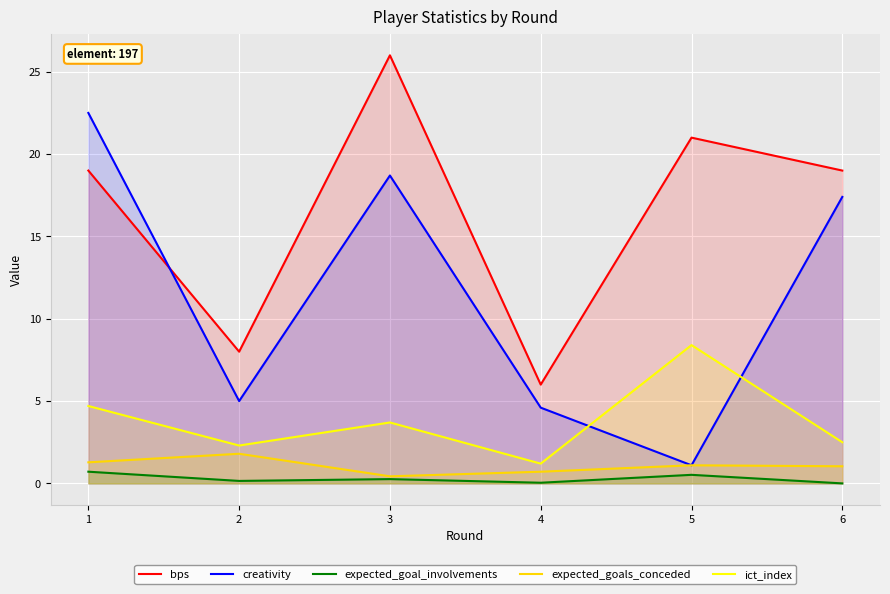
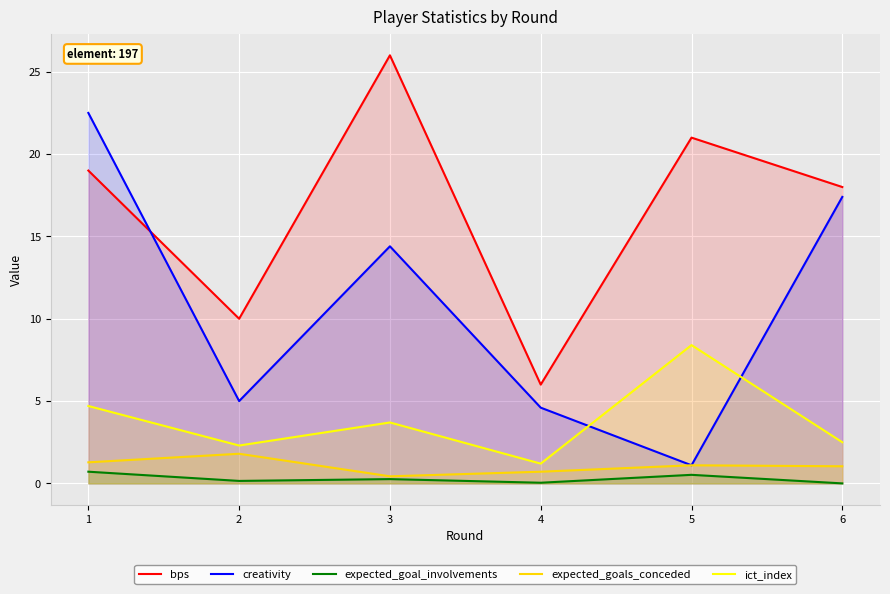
  {
    "bps": {
      "1": 19,
-     "2": 8,
+     "2": 10,
      "3": 26,
      "4": 6,
      "5": 21,
-     "6": 19
+     "6": 18
    },
    "creativity": {
      "1": 22.5,
      "2": 5.0,
-     "3": 18.7,
+     "3": 14.4,
      "4": 4.6,
      "6": 17.4
    },
    "expected_goal_involvements": {
      "1": 0.7,
      "2": 0.2,
      "3": 0.3,
      "4": 0.0,
      "5": 0.5,
      "6": 0.0
    }
  }
